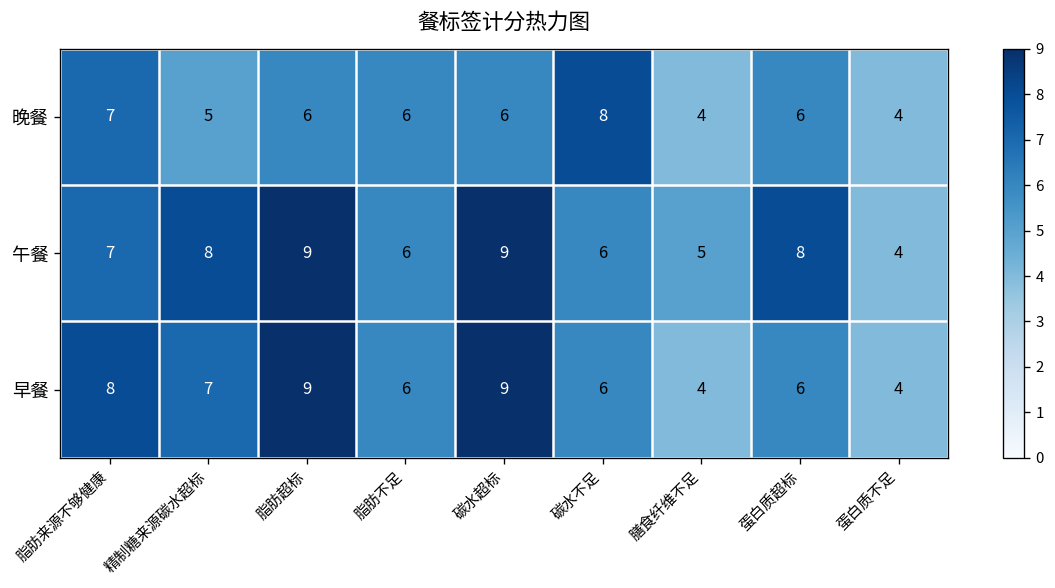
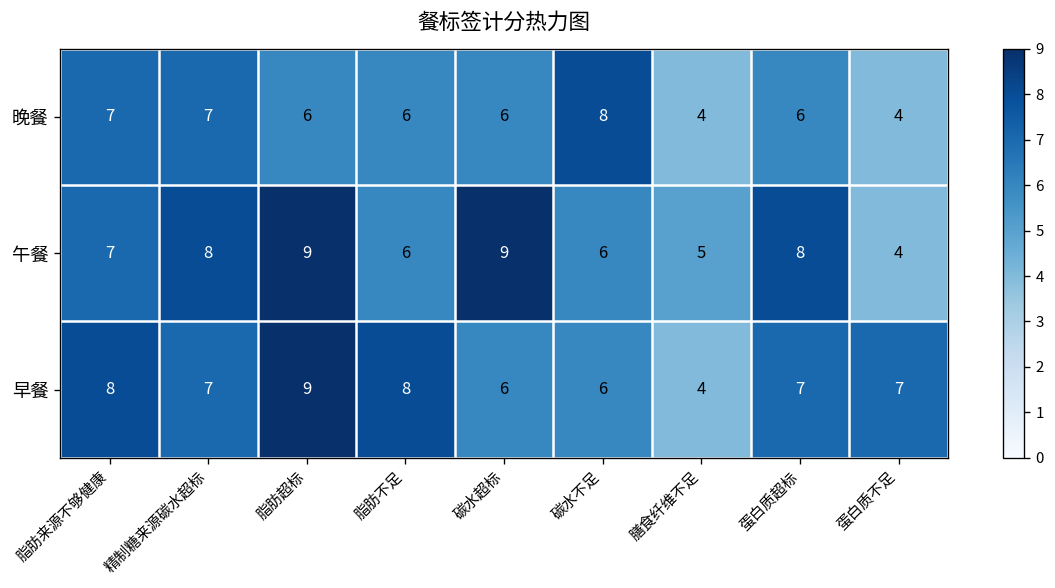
  {
    "晚餐": {
      "脂肪来源不够健康": 7,
-     "精制糖来源碳水超标": 5,
+     "精制糖来源碳水超标": 7,
      "脂肪超标": 6,
      "脂肪不足": 6,
      "碳水超标": 6,
      "碳水不足": 8,
      "膳食纤维不足": 4,
      "蛋白质超标": 6,
      "蛋白质不足": 4
    },
    "午餐": {
      "脂肪来源不够健康": 7,
      "精制糖来源碳水超标": 8,
      "脂肪超标": 9,
      "脂肪不足": 6,
      "碳水超标": 9,
      "碳水不足": 6,
      "膳食纤维不足": 5,
      "蛋白质超标": 8,
      "蛋白质不足": 4
    },
    "早餐": {
      "脂肪来源不够健康": 8,
      "精制糖来源碳水超标": 7,
      "脂肪超标": 9,
-     "脂肪不足": 6,
-     "碳水超标": 9,
+     "脂肪不足": 8,
+     "碳水超标": 6,
      "碳水不足": 6,
      "膳食纤维不足": 4,
-     "蛋白质超标": 6,
-     "蛋白质不足": 4
+     "蛋白质超标": 7,
+     "蛋白质不足": 7
    }
  }
